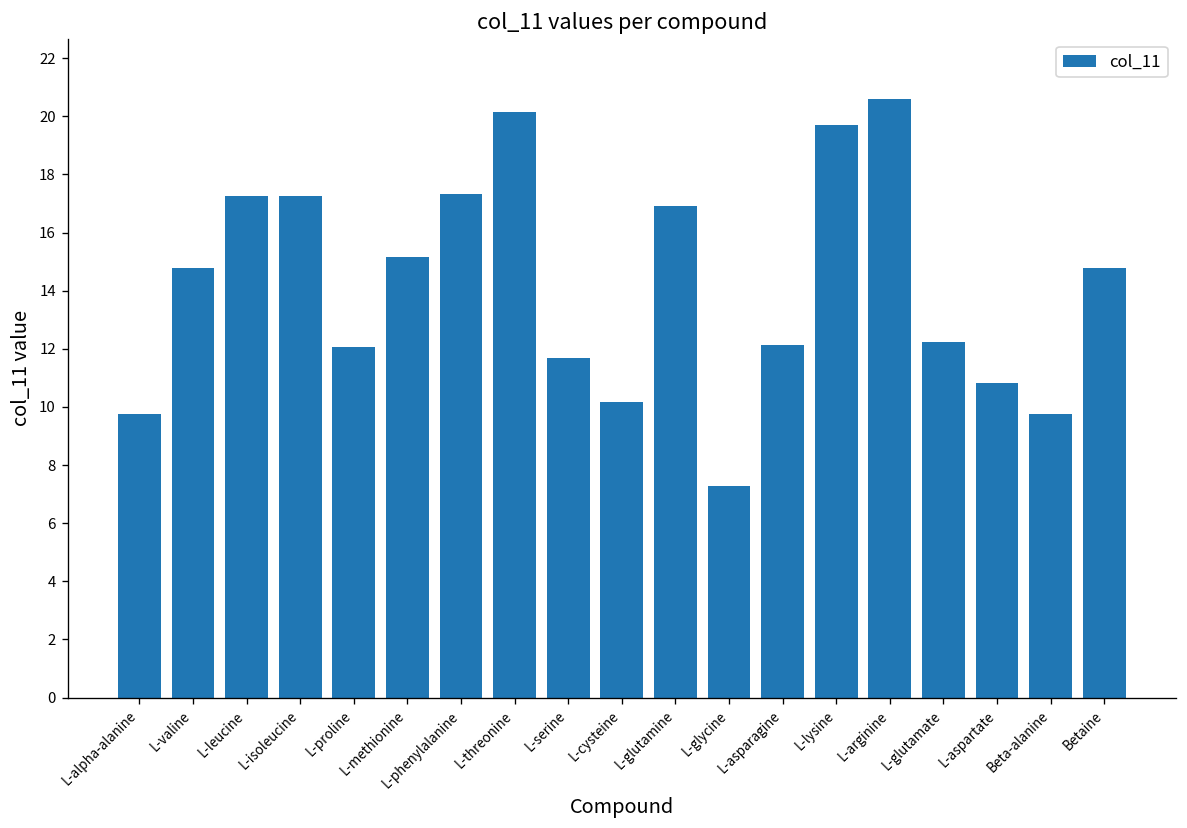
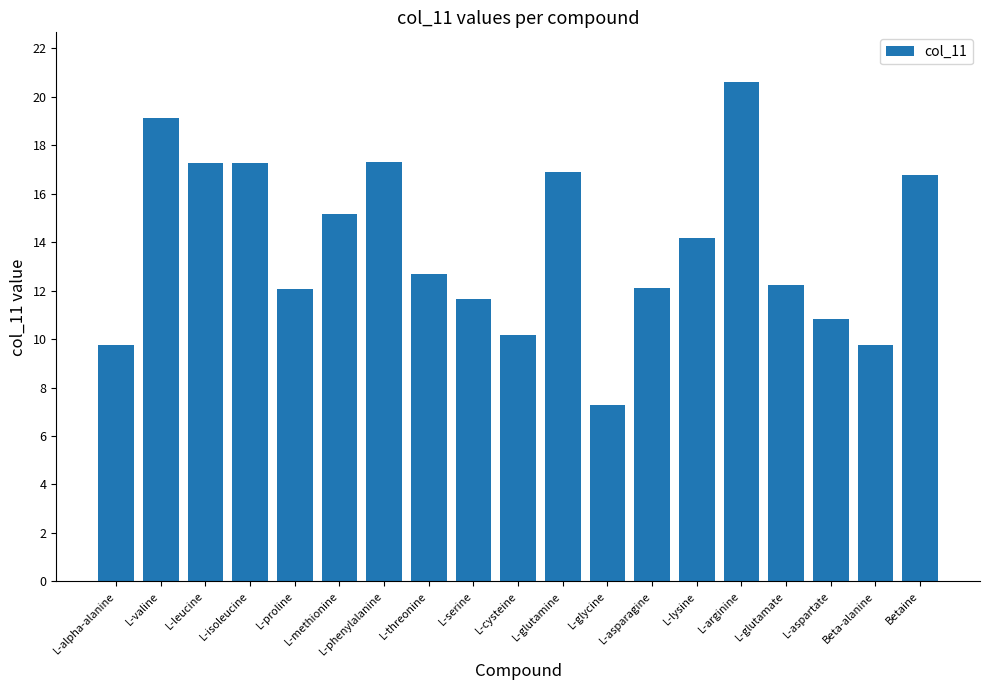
  {
    "L-alpha-alanine": 9.8,
-   "L-valine": 14.8,
+   "L-valine": 19.1,
    "L-leucine": 17.3,
    "L-isoleucine": 17.3,
    "L-proline": 12.1,
    "L-methionine": 15.2,
    "L-phenylalanine": 17.3,
-   "L-threonine": 20.2,
+   "L-threonine": 12.7,
    "L-serine": 11.7,
    "L-cysteine": 10.2,
    "L-glutamine": 16.9,
    "L-glycine": 7.3,
    "L-asparagine": 12.1,
-   "L-lysine": 19.7,
+   "L-lysine": 14.2,
    "L-arginine": 20.6,
    "L-glutamate": 12.2,
    "L-aspartate": 10.8,
    "Beta-alanine": 9.8,
-   "Betaine": 14.8
+   "Betaine": 16.8
  }
